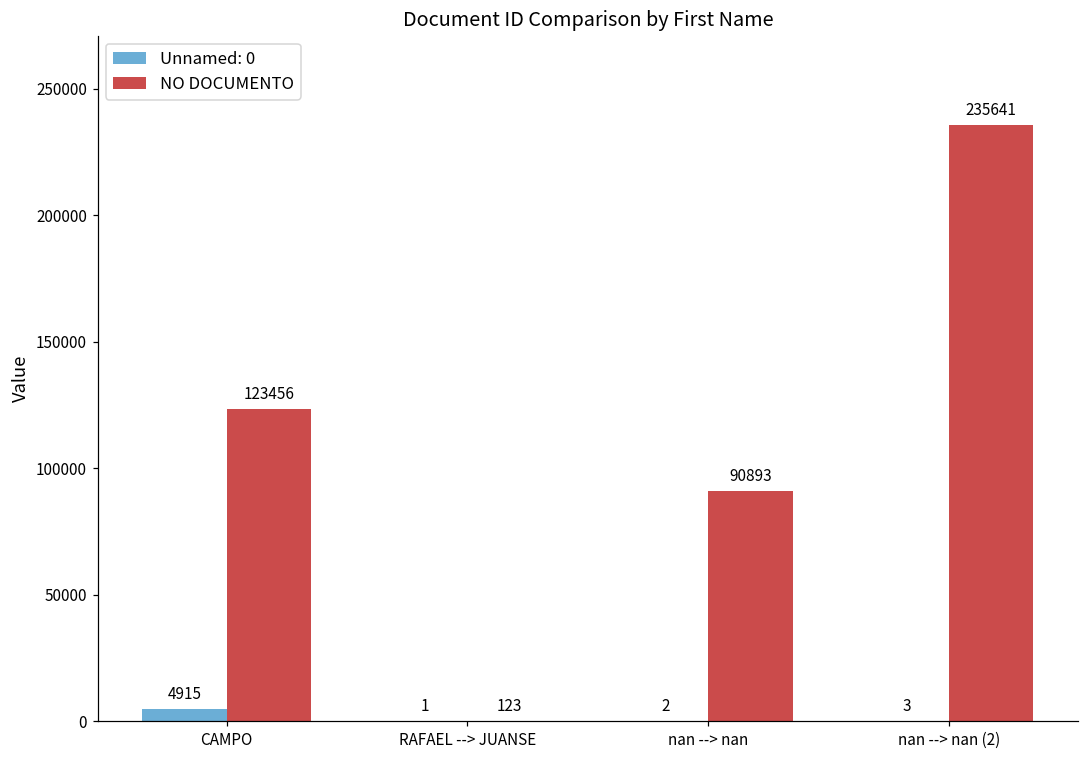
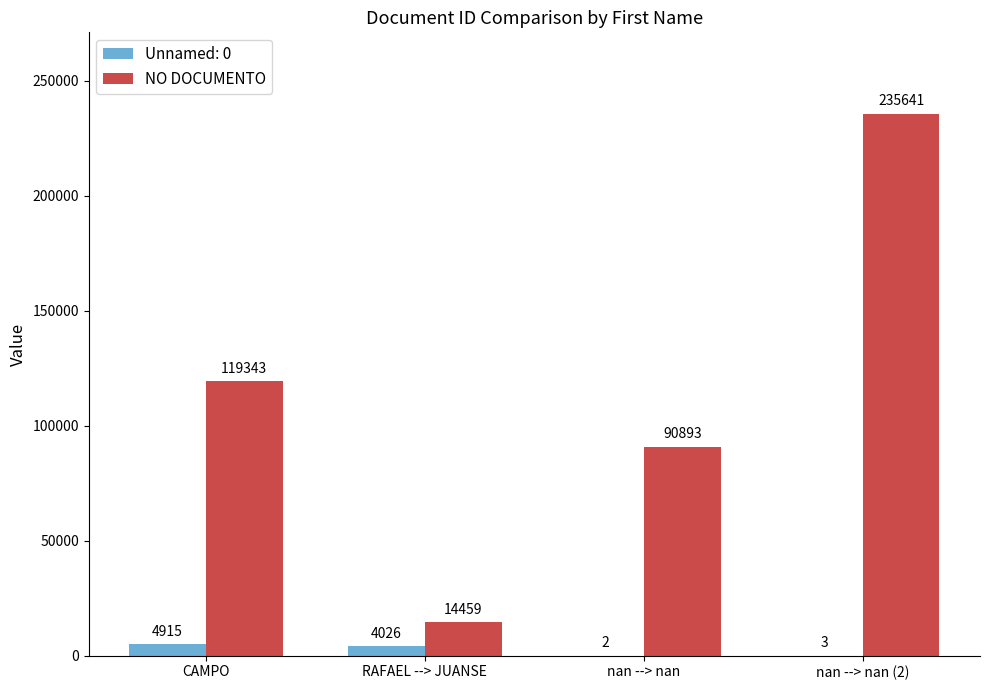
  {
    "Unnamed: 0": {
      "CAMPO": 4915,
-     "RAFAEL --> JUANSE": 1,
+     "RAFAEL --> JUANSE": 4026,
      "nan --> nan": 2,
      "nan --> nan (2)": 3
    },
    "NO DOCUMENTO": {
-     "CAMPO": 123456,
-     "RAFAEL --> JUANSE": 123,
+     "CAMPO": 119343,
+     "RAFAEL --> JUANSE": 14459,
      "nan --> nan": 90893,
      "nan --> nan (2)": 235641
    }
  }
